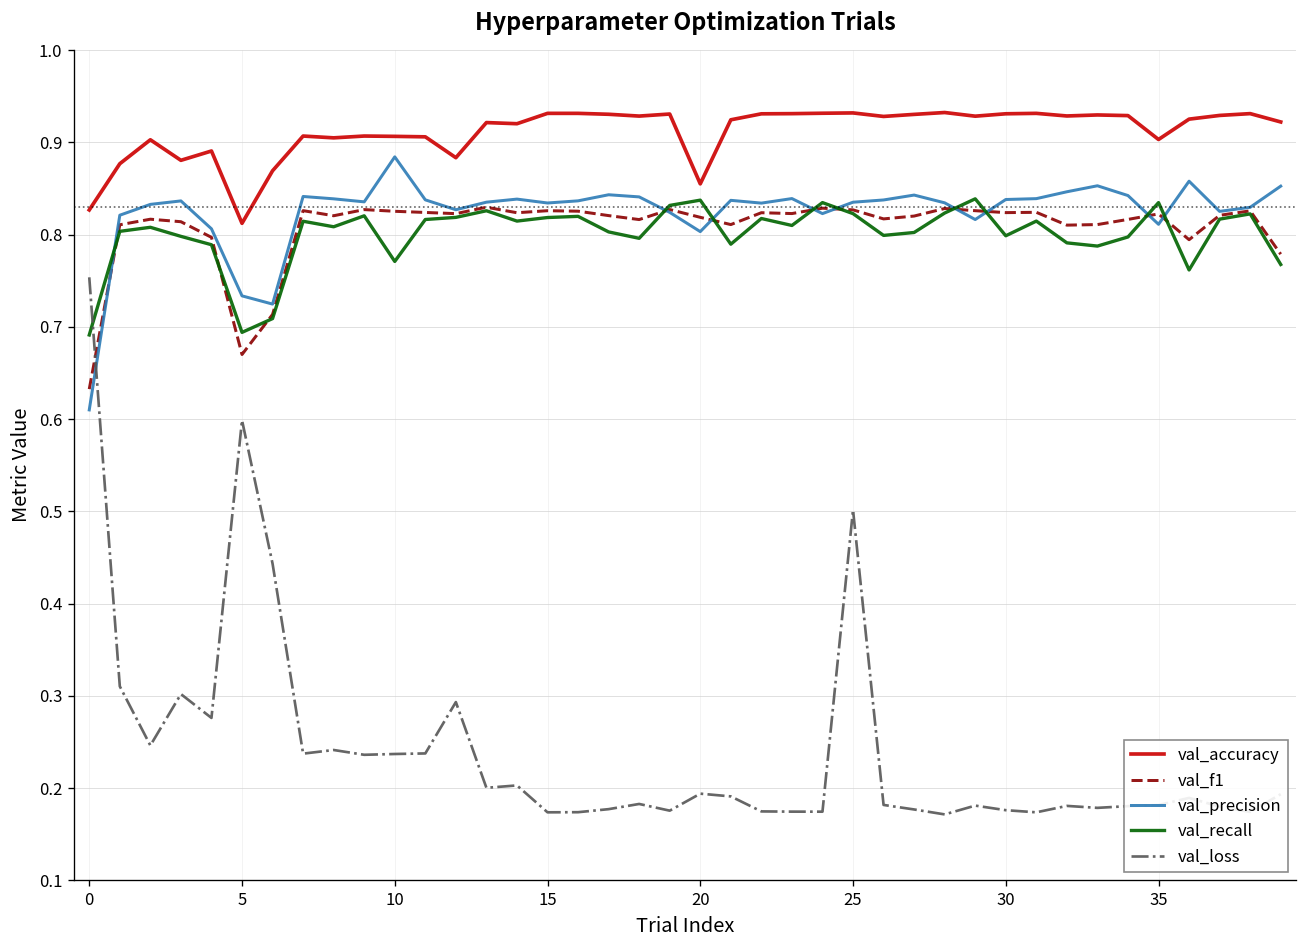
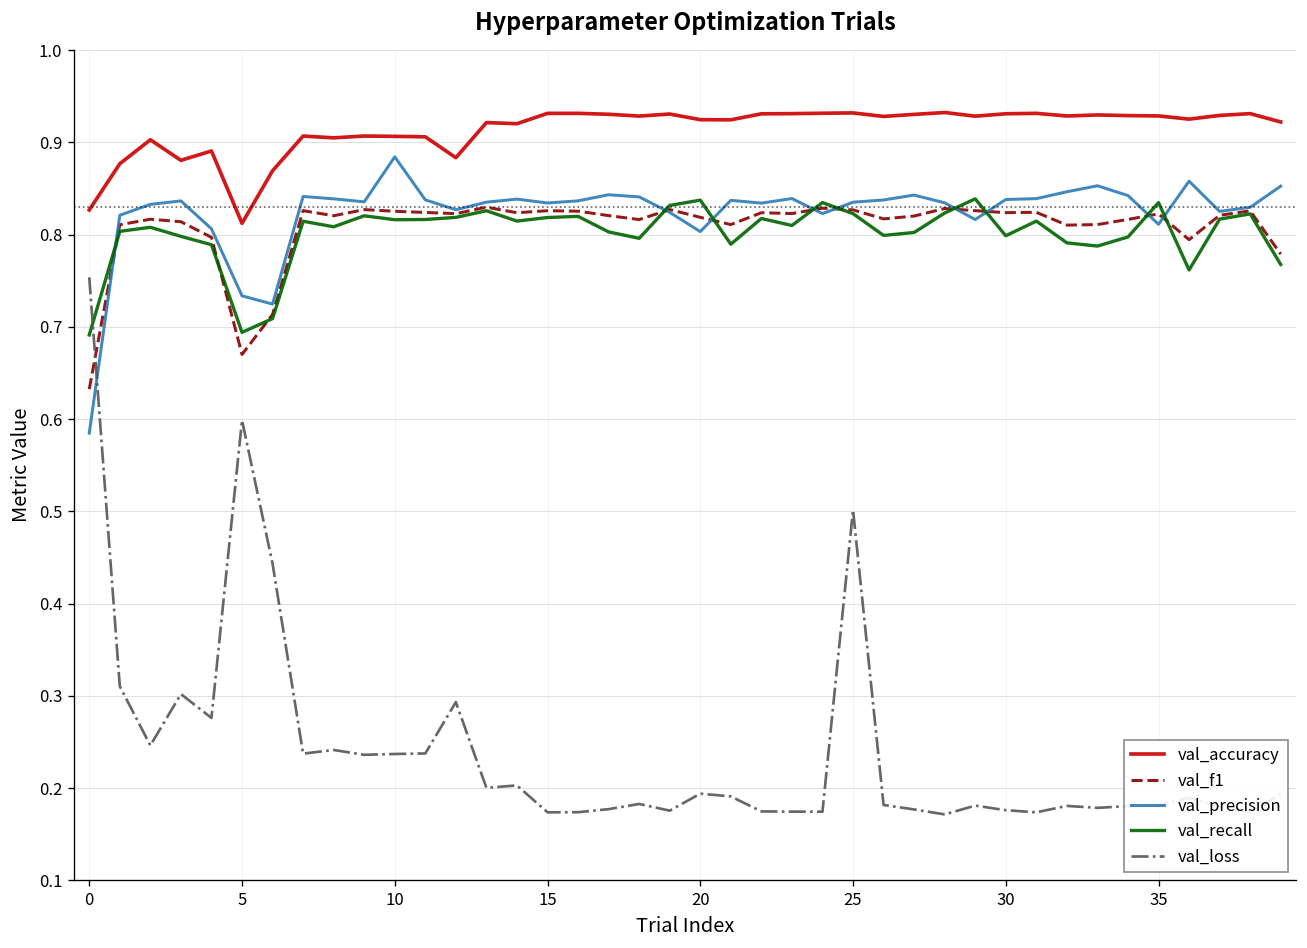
  {
    "val_accuracy": {
      "0": 0.83,
      "5": 0.81,
      "10": 0.91,
      "15": 0.93,
-     "20": 0.85,
+     "20": 0.92,
      "25": 0.93,
      "30": 0.93,
-     "35": 0.90
+     "35": 0.93
    },
    "val_f1": {
      "0": 0.63,
      "5": 0.67,
      "10": 0.83,
      "15": 0.83,
      "20": 0.82,
      "25": 0.83,
      "30": 0.82,
      "35": 0.82
    },
    "val_precision": {
-     "0": 0.61,
+     "0": 0.58,
      "5": 0.73,
      "10": 0.88,
      "15": 0.83,
      "20": 0.80,
      "25": 0.84,
      "30": 0.84,
      "35": 0.81
    },
    "val_recall": {
      "0": 0.69,
      "5": 0.69,
-     "10": 0.77,
+     "10": 0.82,
      "15": 0.82,
      "20": 0.84,
      "25": 0.82,
      "30": 0.80,
      "35": 0.83
    },
    "val_loss": {
      "0": 0.75,
      "5": 0.60,
      "10": 0.24,
      "15": 0.17,
      "20": 0.19,
      "25": 0.50,
      "30": 0.18
    }
  }
